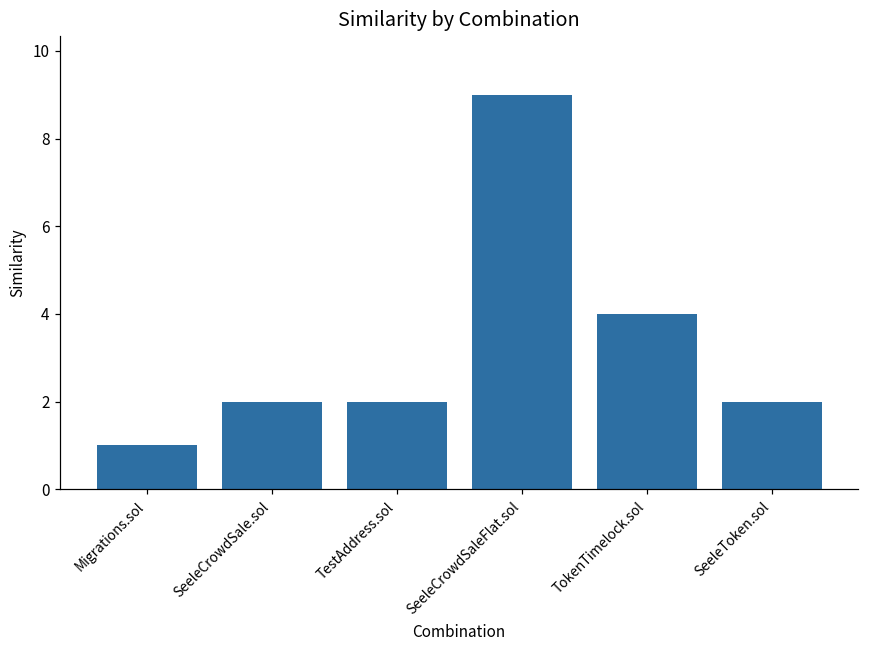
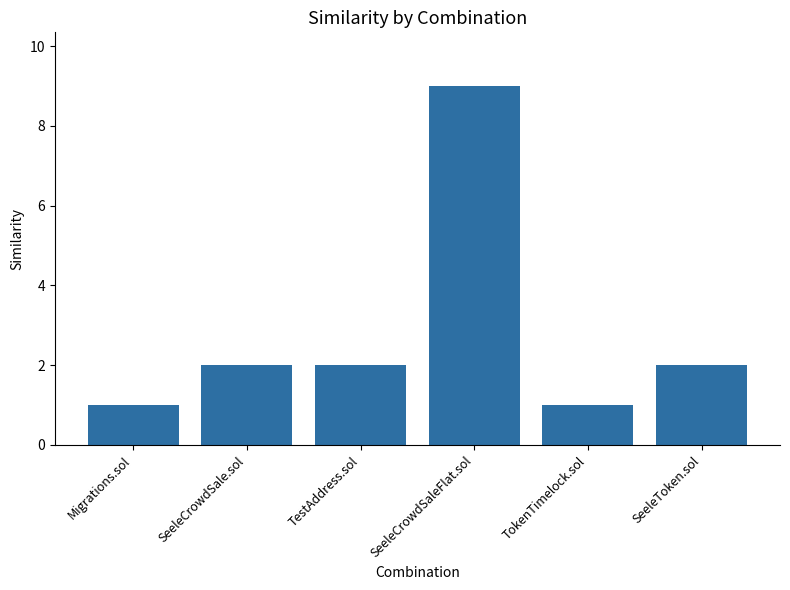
  {
    "Migrations.sol": 1,
    "SeeleCrowdSale.sol": 2,
    "TestAddress.sol": 2,
    "SeeleCrowdSaleFlat.sol": 9,
-   "TokenTimelock.sol": 4,
+   "TokenTimelock.sol": 1,
    "SeeleToken.sol": 2
  }
